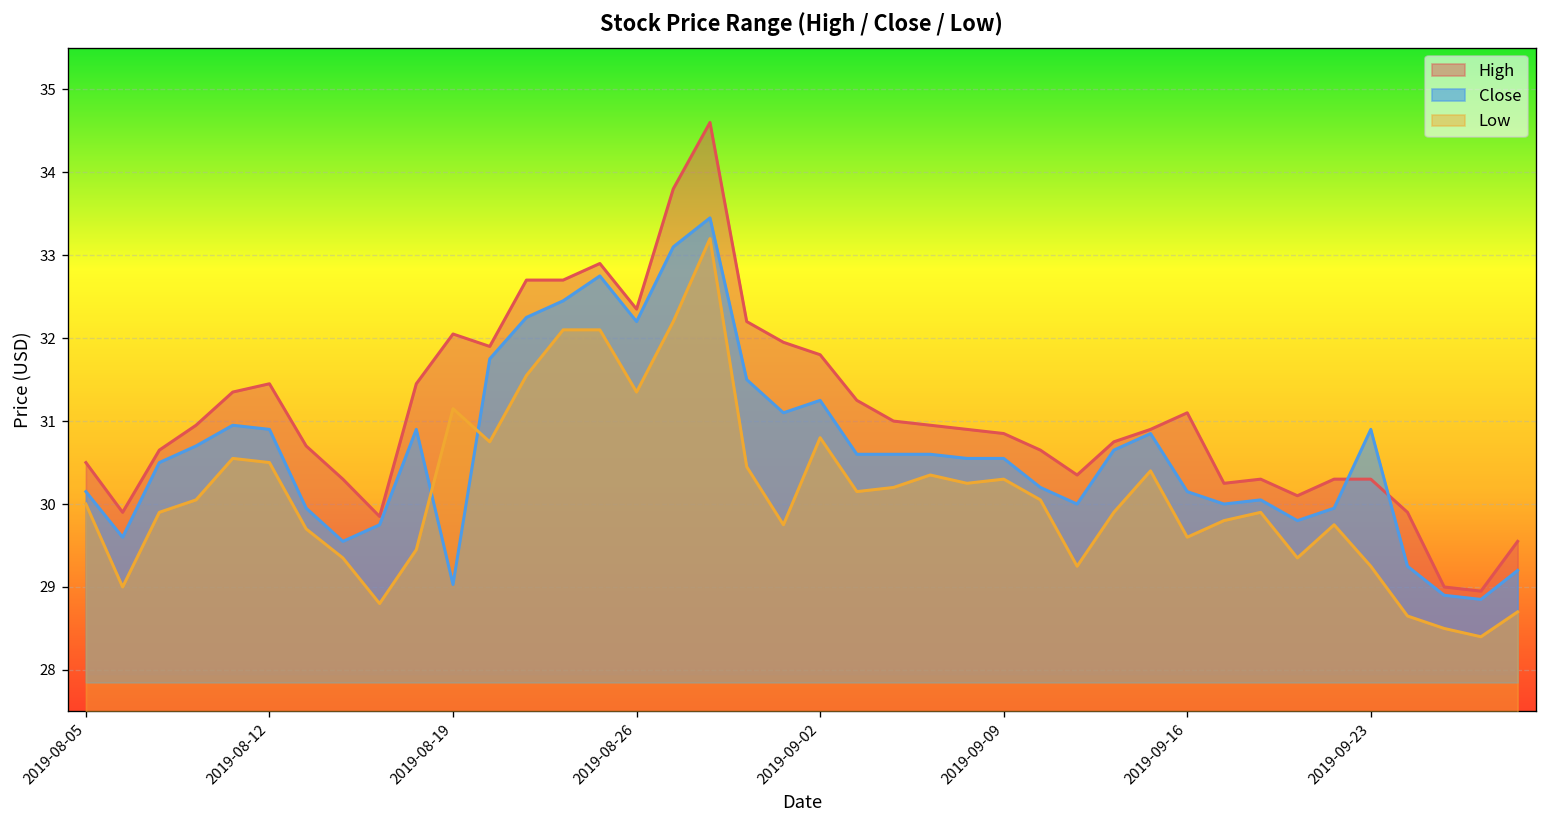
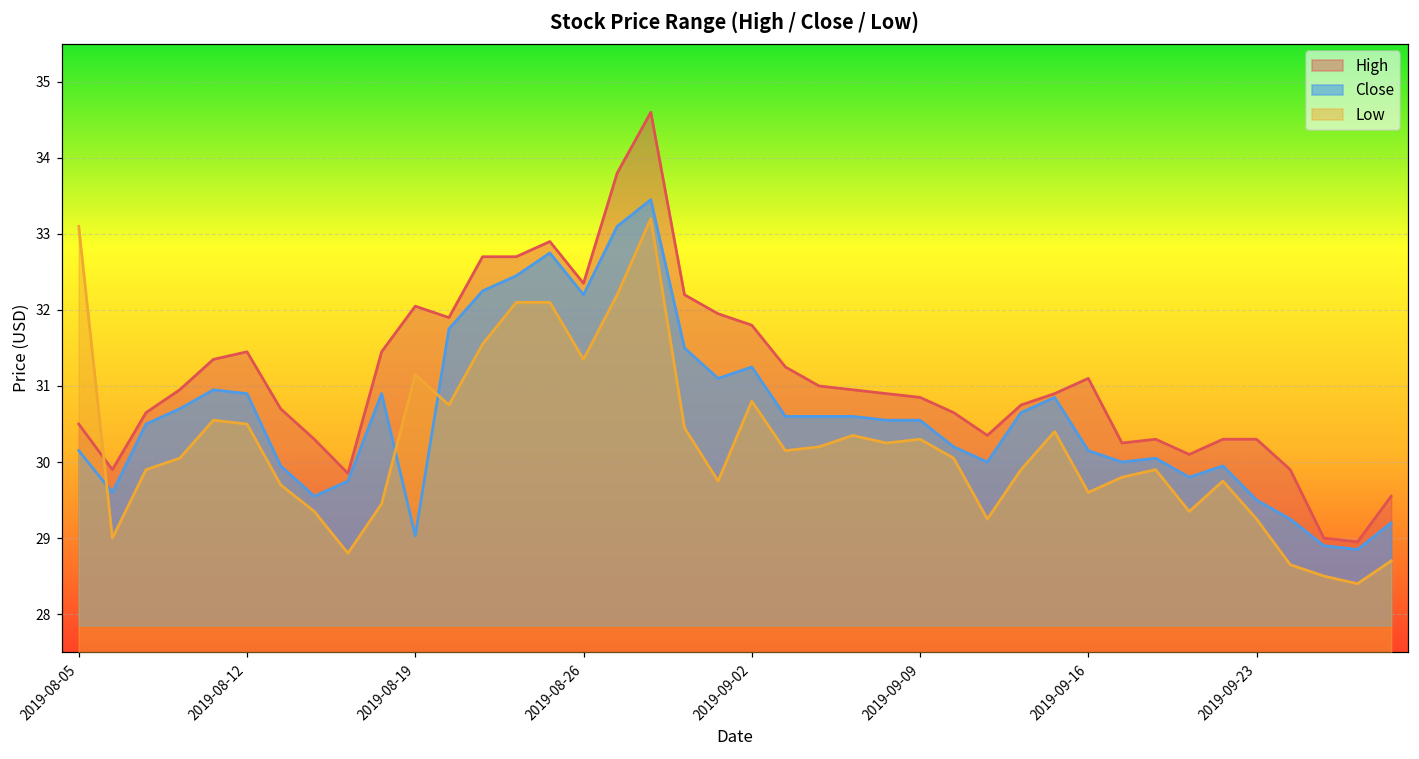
  {
    "High": {
      "2019-08-05": 30.5,
      "2019-08-12": 31.5,
      "2019-08-19": 32.0,
      "2019-08-26": 32.3,
      "2019-09-02": 31.8,
      "2019-09-09": 30.9,
      "2019-09-16": 31.1,
      "2019-09-23": 30.3
    },
    "Close": {
      "2019-08-05": 30.2,
      "2019-08-12": 30.9,
      "2019-08-19": 29.0,
      "2019-08-26": 32.2,
      "2019-09-02": 31.3,
      "2019-09-09": 30.5,
      "2019-09-16": 30.2,
-     "2019-09-23": 30.9
+     "2019-09-23": 29.5
    },
    "Low": {
-     "2019-08-05": 30.0,
+     "2019-08-05": 33.1,
      "2019-08-12": 30.5,
      "2019-08-19": 31.2,
      "2019-08-26": 31.4,
      "2019-09-02": 30.8,
      "2019-09-09": 30.3,
      "2019-09-16": 29.6,
      "2019-09-23": 29.3
    }
  }
